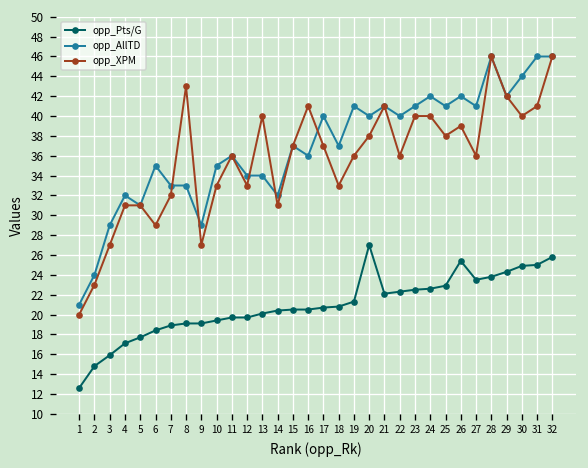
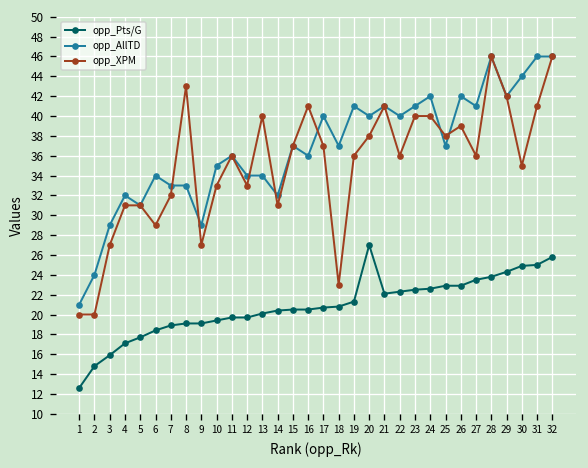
  {
    "opp_Pts/G": {
      "1": 13,
      "2": 15,
      "3": 16,
      "4": 17,
      "5": 18,
      "6": 18,
      "7": 19,
      "8": 19,
      "9": 19,
      "10": 19,
      "11": 20,
      "12": 20,
      "13": 20,
      "14": 20,
      "15": 21,
      "16": 21,
      "17": 21,
      "18": 21,
      "19": 21,
      "20": 27,
      "21": 22,
      "22": 22,
      "23": 23,
      "24": 23,
      "25": 23,
-     "26": 25,
+     "26": 23,
      "27": 24,
      "28": 24,
      "29": 24,
      "30": 25,
      "31": 25,
      "32": 26
    },
    "opp_AllTD": {
      "1": 21,
      "2": 24,
      "3": 29,
      "4": 32,
-     "6": 35,
+     "6": 34,
      "7": 33,
      "8": 33,
      "9": 29,
      "10": 35,
      "12": 34,
      "13": 34,
      "14": 32,
      "16": 36,
      "17": 40,
      "18": 37,
      "19": 41,
      "20": 40,
      "22": 40,
      "23": 41,
      "24": 42,
-     "25": 41,
+     "25": 37,
      "26": 42,
      "27": 41,
      "30": 44,
      "31": 46
    },
    "opp_XPM": {
      "1": 20,
-     "2": 23,
+     "2": 20,
      "3": 27,
      "4": 31,
      "6": 29,
      "7": 32,
      "8": 43,
      "9": 27,
      "10": 33,
      "12": 33,
      "13": 40,
      "14": 31,
      "16": 41,
      "17": 37,
-     "18": 33,
+     "18": 23,
      "19": 36,
      "20": 38,
      "22": 36,
      "23": 40,
      "24": 40,
      "25": 38,
      "26": 39,
      "27": 36,
-     "30": 40,
+     "30": 35,
      "31": 41
    }
  }
